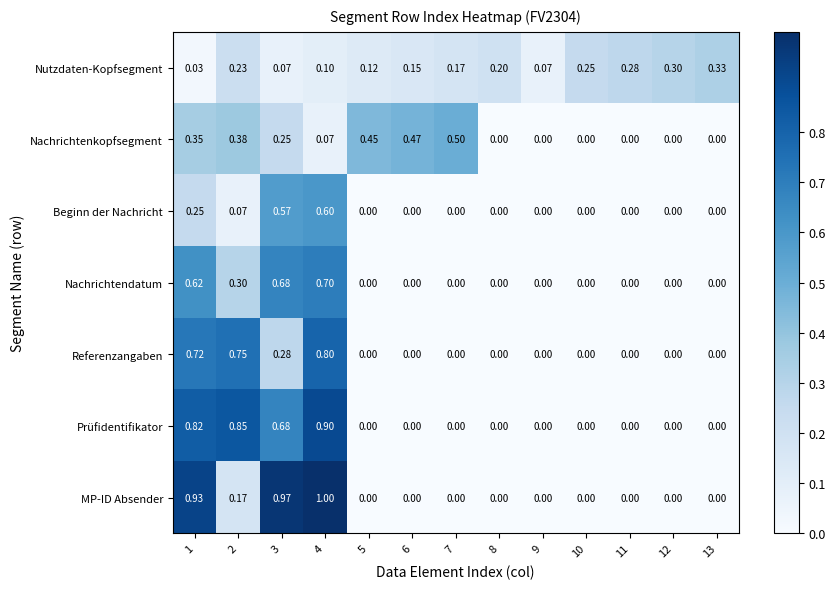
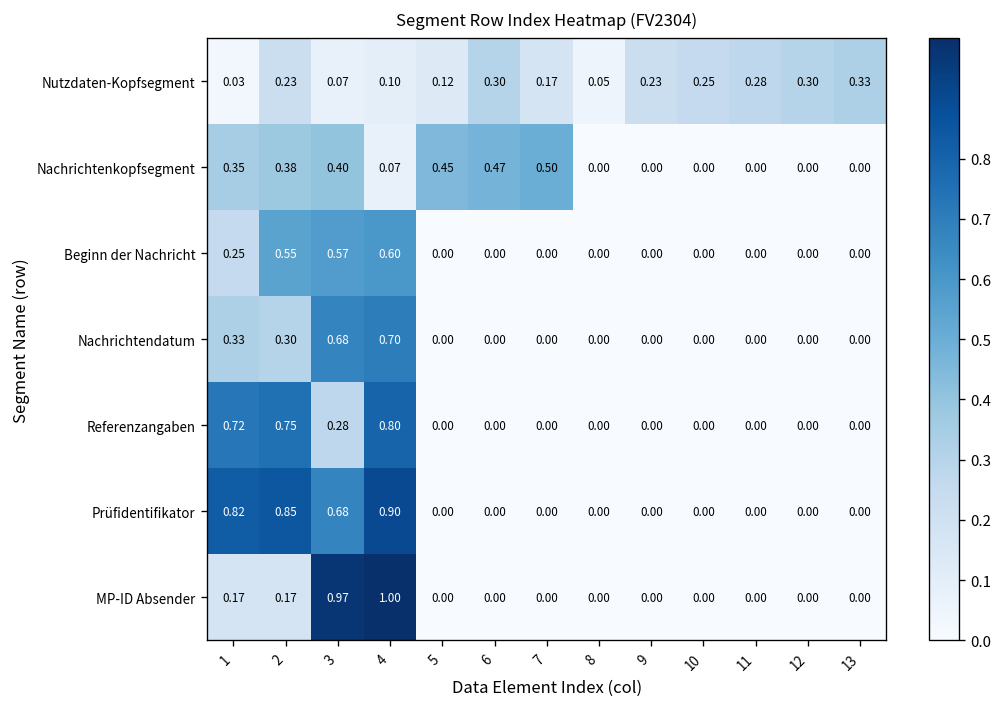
  {
    "Nutzdaten-Kopfsegment": {
      "1": 0.03,
      "2": 0.23,
      "3": 0.07,
      "4": 0.10,
      "5": 0.12,
-     "6": 0.15,
+     "6": 0.30,
      "7": 0.17,
-     "8": 0.20,
-     "9": 0.07,
+     "8": 0.05,
+     "9": 0.23,
      "10": 0.25,
      "11": 0.28,
      "12": 0.30,
      "13": 0.33
    },
    "Nachrichtenkopfsegment": {
      "1": 0.35,
      "2": 0.38,
-     "3": 0.25,
+     "3": 0.40,
      "4": 0.07,
      "5": 0.45,
      "6": 0.47,
      "7": 0.50,
      "8": 0.00,
      "9": 0.00,
      "10": 0.00,
      "11": 0.00,
      "12": 0.00,
      "13": 0.00
    },
    "Beginn der Nachricht": {
      "1": 0.25,
-     "2": 0.07,
+     "2": 0.55,
      "3": 0.57,
      "4": 0.60,
      "5": 0.00,
      "6": 0.00,
      "7": 0.00,
      "8": 0.00,
      "9": 0.00,
      "10": 0.00,
      "11": 0.00,
      "12": 0.00,
      "13": 0.00
    },
    "Nachrichtendatum": {
-     "1": 0.62,
+     "1": 0.33,
      "2": 0.30,
      "3": 0.68,
      "4": 0.70,
      "5": 0.00,
      "6": 0.00,
      "7": 0.00,
      "8": 0.00,
      "9": 0.00,
      "10": 0.00,
      "11": 0.00,
      "12": 0.00,
      "13": 0.00
    },
    "Referenzangaben": {
      "1": 0.72,
      "2": 0.75,
      "3": 0.28,
      "4": 0.80,
      "5": 0.00,
      "6": 0.00,
      "7": 0.00,
      "8": 0.00,
      "9": 0.00,
      "10": 0.00,
      "11": 0.00,
      "12": 0.00,
      "13": 0.00
    },
    "Prüfidentifikator": {
      "1": 0.82,
      "2": 0.85,
      "3": 0.68,
      "4": 0.90,
      "5": 0.00,
      "6": 0.00,
      "7": 0.00,
      "8": 0.00,
      "9": 0.00,
      "10": 0.00,
      "11": 0.00,
      "12": 0.00,
      "13": 0.00
    },
    "MP-ID Absender": {
-     "1": 0.93,
+     "1": 0.17,
      "2": 0.17,
      "3": 0.97,
      "4": 1.00,
      "5": 0.00,
      "6": 0.00,
      "7": 0.00,
      "8": 0.00,
      "9": 0.00,
      "10": 0.00,
      "11": 0.00,
      "12": 0.00,
      "13": 0.00
    }
  }
